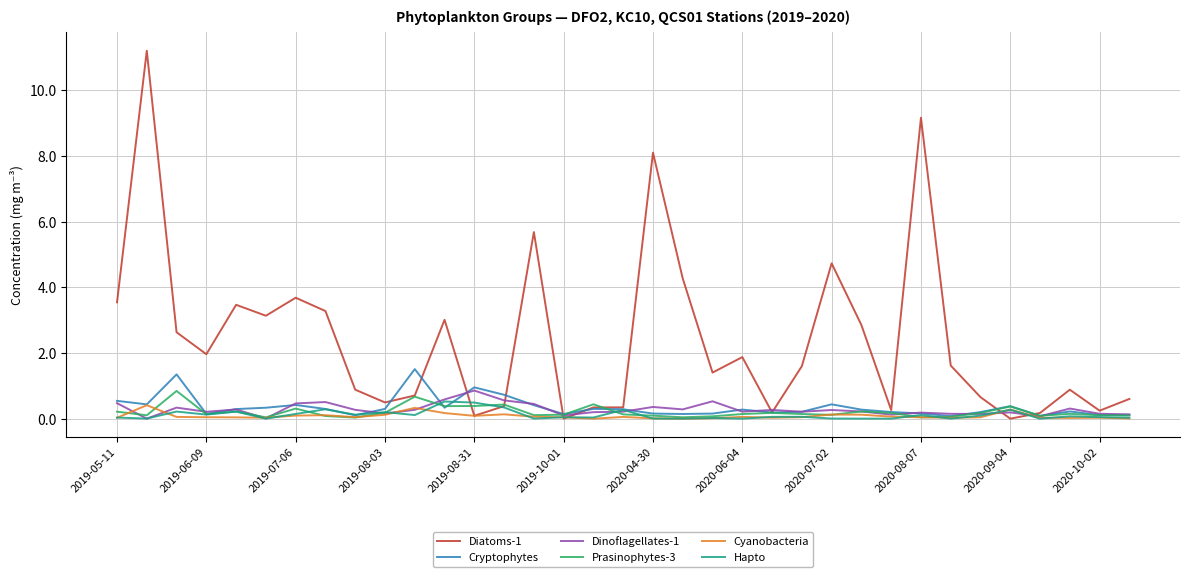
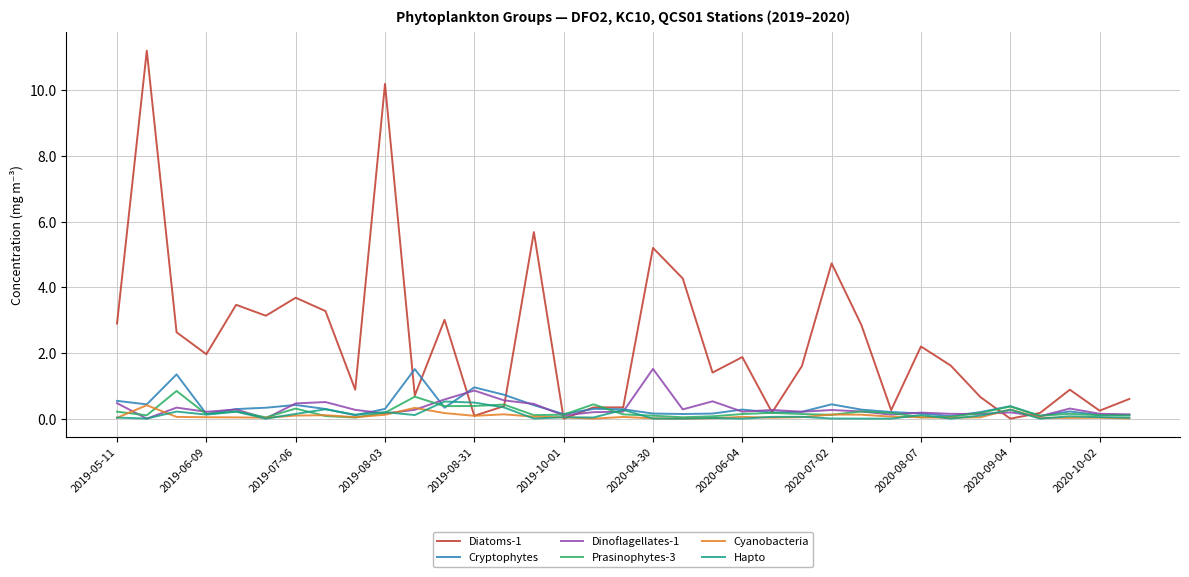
  {
    "Diatoms-1": {
-     "2019-05-11": 3.5,
-     "2019-08-03": 0.5,
-     "2020-04-30": 8.1,
-     "2020-08-07": 9.2,
+     "2019-05-11": 2.9,
+     "2019-08-03": 10.2,
+     "2020-04-30": 5.2,
+     "2020-08-07": 2.2,
      "2020-09-04": 0.0
    },
    "Cryptophytes": {
      "2019-08-03": 0.3
    },
    "Dinoflagellates-1": {
-     "2020-04-30": 0.4,
+     "2020-04-30": 1.5,
      "2020-09-04": 0.2
    }
  }
